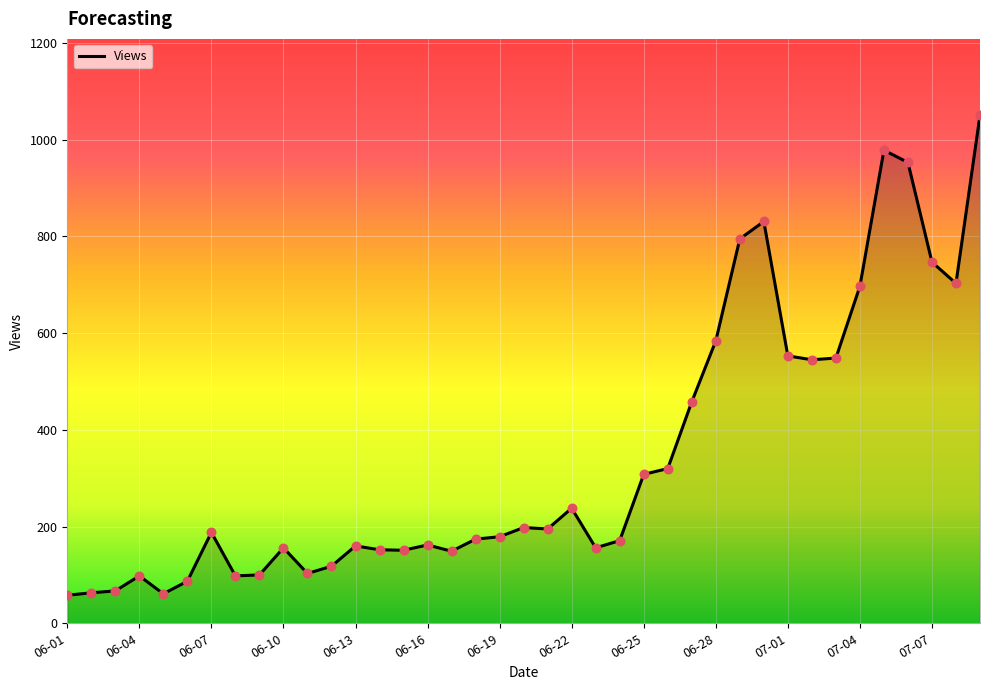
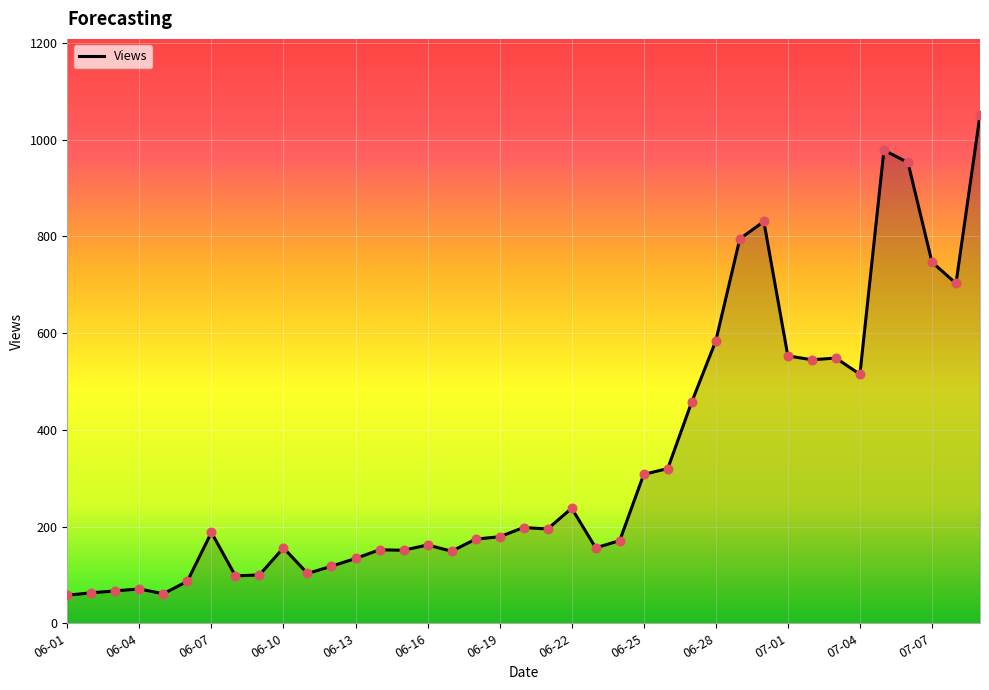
  {
    "06-01": 60,
-   "06-04": 100,
+   "06-04": 70,
    "06-07": 190,
    "06-10": 160,
-   "06-13": 160,
+   "06-13": 130,
    "06-16": 160,
    "06-19": 180,
    "06-22": 240,
    "06-25": 310,
    "06-28": 580,
    "07-01": 550,
-   "07-04": 700,
+   "07-04": 520,
    "07-07": 750
  }
